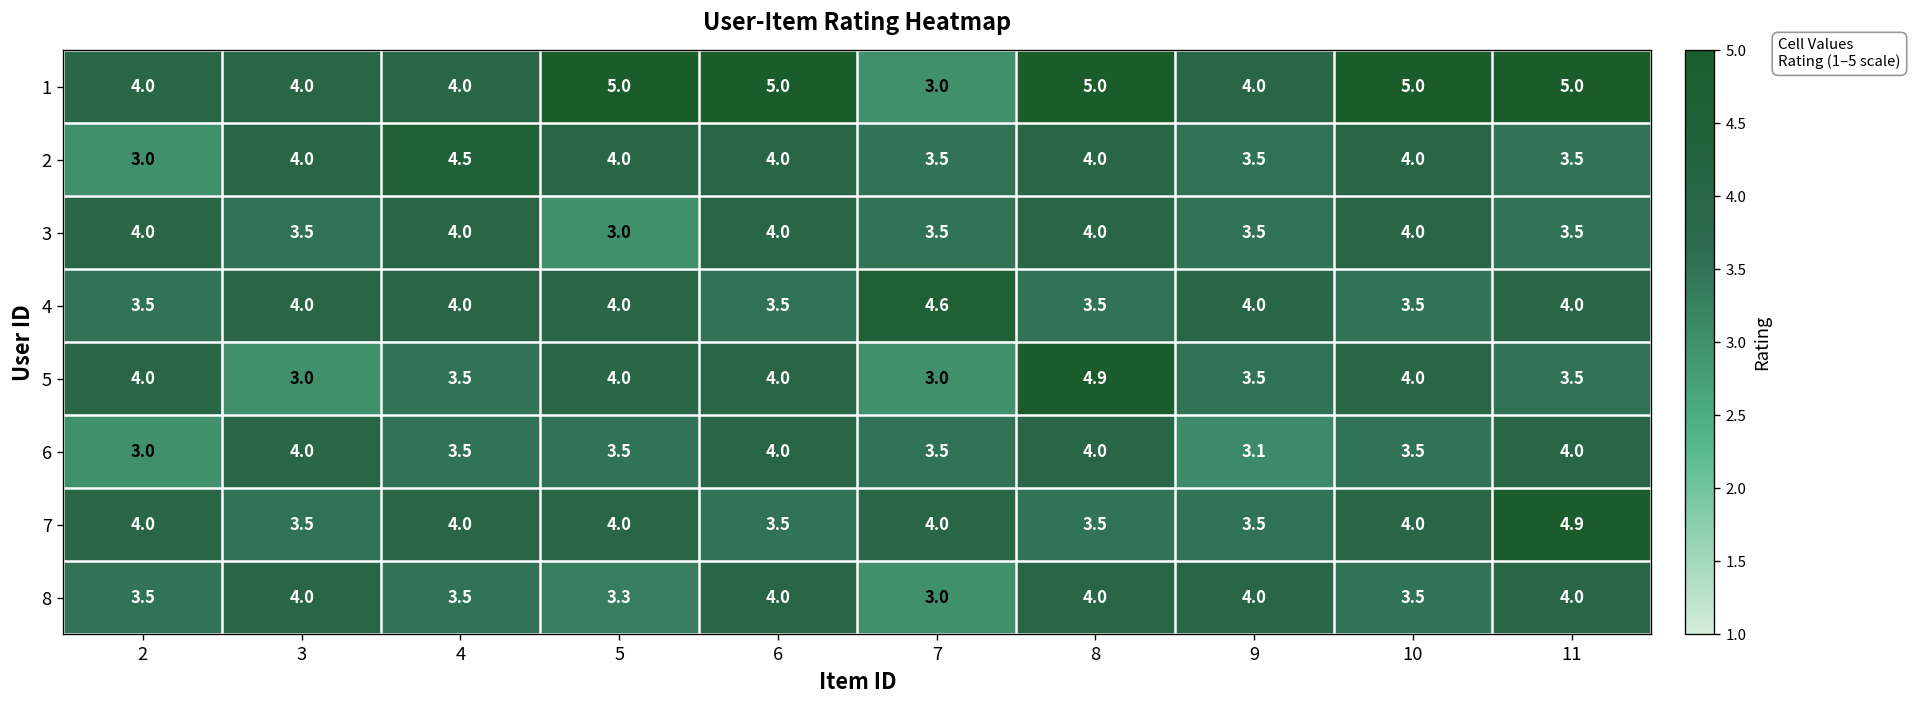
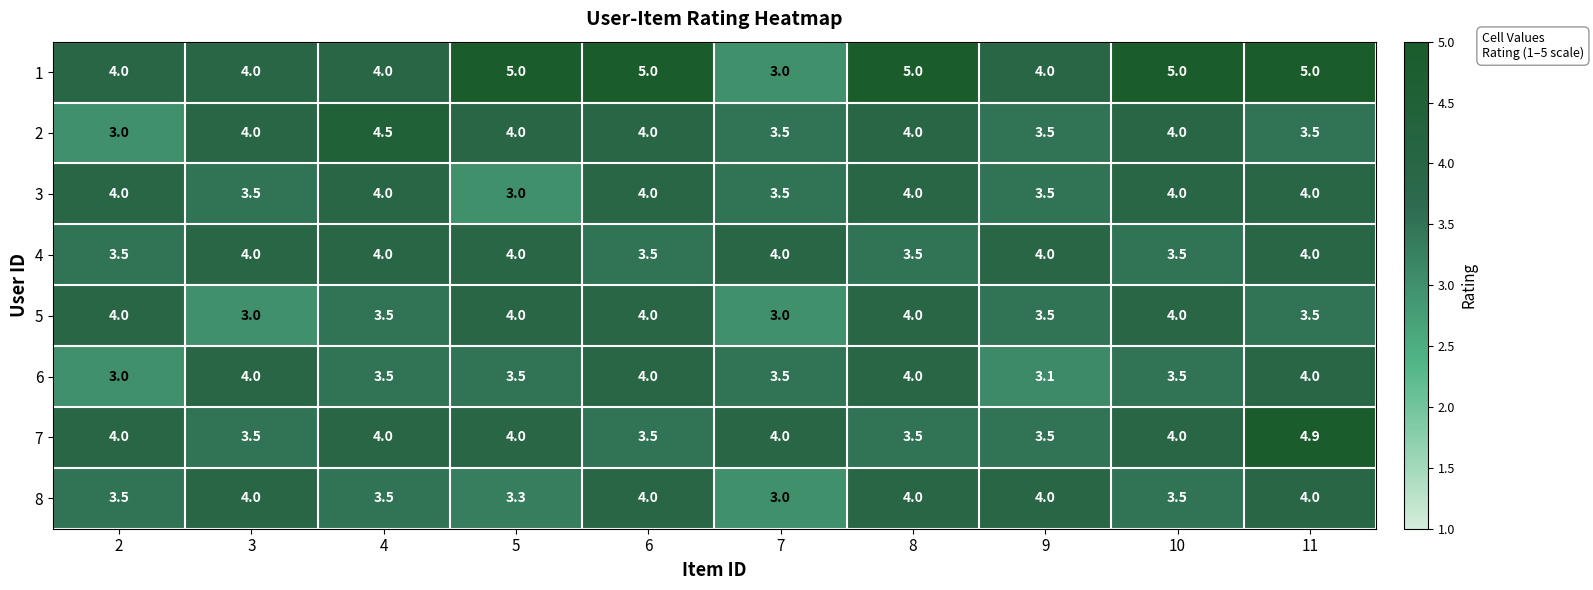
  {
    "1": {
      "2": 4.0,
      "3": 4.0,
      "4": 4.0,
      "5": 5.0,
      "6": 5.0,
      "7": 3.0,
      "8": 5.0,
      "9": 4.0,
      "10": 5.0,
      "11": 5.0
    },
    "2": {
      "2": 3.0,
      "3": 4.0,
      "4": 4.5,
      "5": 4.0,
      "6": 4.0,
      "7": 3.5,
      "8": 4.0,
      "9": 3.5,
      "10": 4.0,
      "11": 3.5
    },
    "3": {
      "2": 4.0,
      "3": 3.5,
      "4": 4.0,
      "5": 3.0,
      "6": 4.0,
      "7": 3.5,
      "8": 4.0,
      "9": 3.5,
      "10": 4.0,
-     "11": 3.5
+     "11": 4.0
    },
    "4": {
      "2": 3.5,
      "3": 4.0,
      "4": 4.0,
      "5": 4.0,
      "6": 3.5,
-     "7": 4.6,
+     "7": 4.0,
      "8": 3.5,
      "9": 4.0,
      "10": 3.5,
      "11": 4.0
    },
    "5": {
      "2": 4.0,
      "3": 3.0,
      "4": 3.5,
      "5": 4.0,
      "6": 4.0,
      "7": 3.0,
-     "8": 4.9,
+     "8": 4.0,
      "9": 3.5,
      "10": 4.0,
      "11": 3.5
    },
    "6": {
      "2": 3.0,
      "3": 4.0,
      "4": 3.5,
      "5": 3.5,
      "6": 4.0,
      "7": 3.5,
      "8": 4.0,
      "9": 3.1,
      "10": 3.5,
      "11": 4.0
    },
    "7": {
      "2": 4.0,
      "3": 3.5,
      "4": 4.0,
      "5": 4.0,
      "6": 3.5,
      "7": 4.0,
      "8": 3.5,
      "9": 3.5,
      "10": 4.0,
      "11": 4.9
    },
    "8": {
      "2": 3.5,
      "3": 4.0,
      "4": 3.5,
      "5": 3.3,
      "6": 4.0,
      "7": 3.0,
      "8": 4.0,
      "9": 4.0,
      "10": 3.5,
      "11": 4.0
    }
  }
